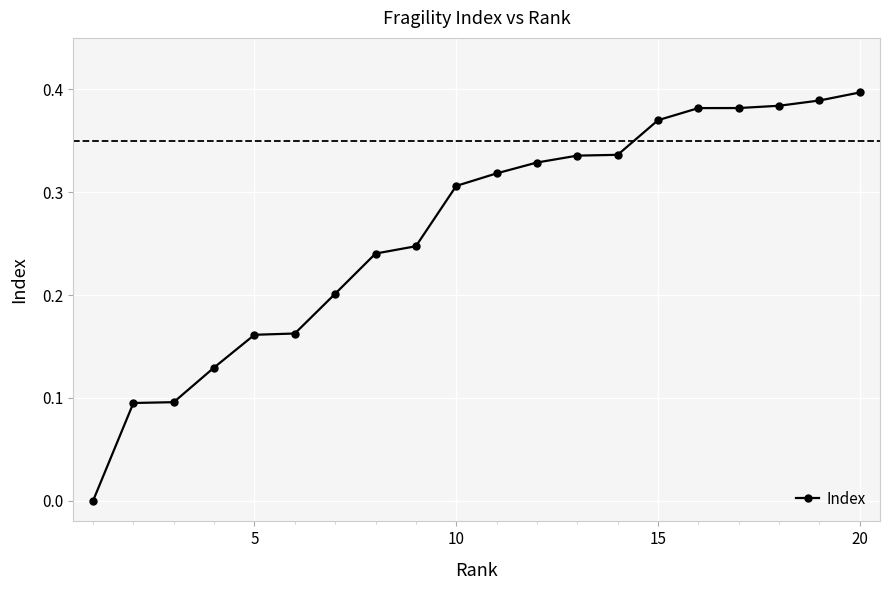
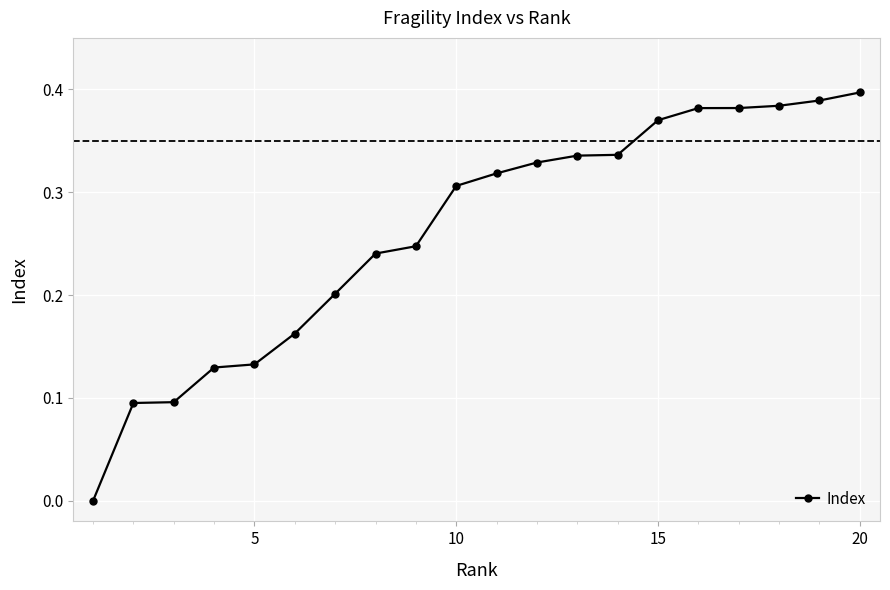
  {
-   "5": 0.161,
+   "5": 0.133,
    "10": 0.306,
    "15": 0.370,
    "20": 0.397
  }
